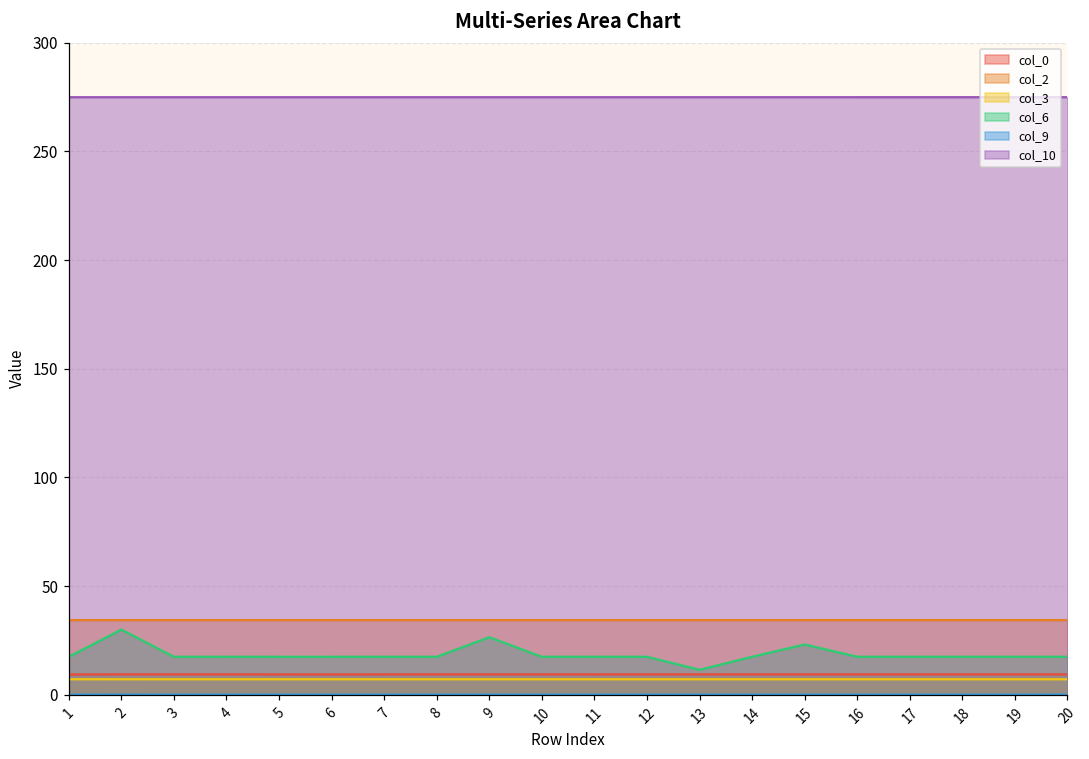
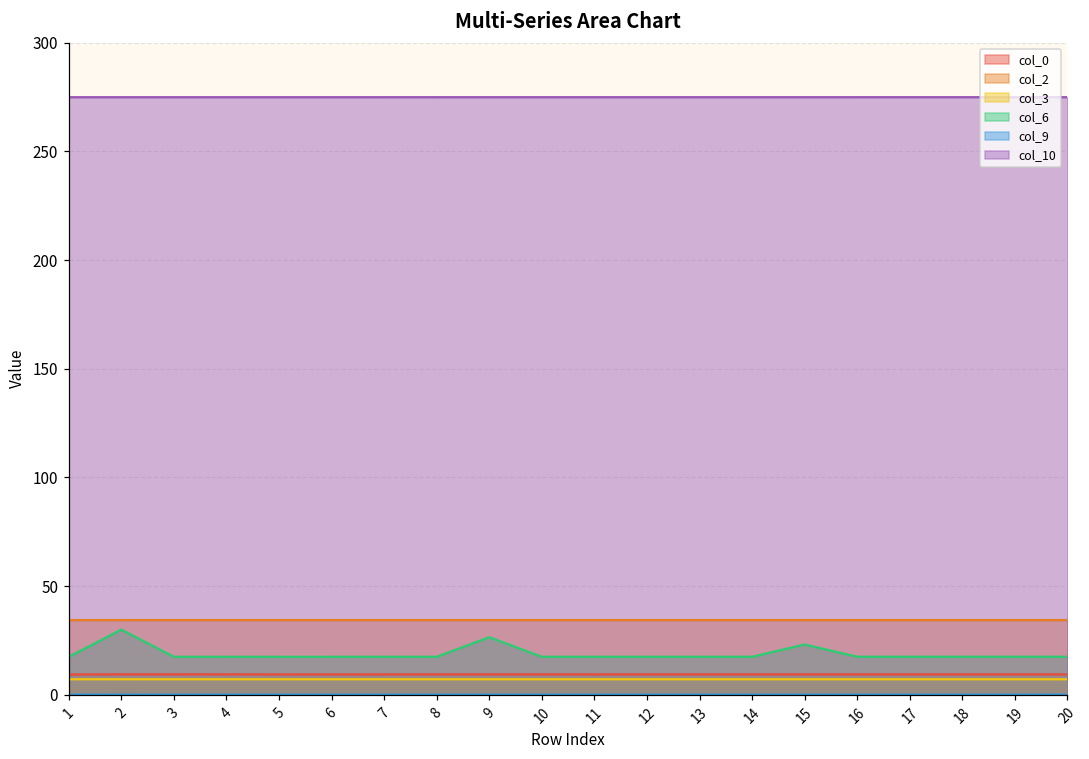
  {
    "col_6": {
      "1": 17,
      "2": 30,
      "3": 17,
      "4": 17,
      "5": 17,
      "6": 17,
      "7": 17,
      "8": 17,
      "9": 26,
      "10": 17,
      "11": 17,
      "12": 17,
-     "13": 11,
+     "13": 17,
      "14": 17,
      "15": 23,
      "16": 17,
      "17": 17,
      "18": 17,
      "19": 17,
      "20": 17
    },
    "col_9": {
      "1": 0,
      "2": 0,
      "3": 0,
      "4": 0,
      "5": 0,
      "6": 0,
      "7": 0,
      "8": 0,
      "9": 0,
      "10": 0,
      "11": 0,
      "12": 0,
      "13": 0,
      "14": 0,
      "15": 0,
      "16": 0,
      "17": 0,
      "18": 0,
      "19": 0,
      "20": 0
    },
    "col_10": {
      "1": 275,
      "2": 275,
      "3": 275,
      "4": 275,
      "5": 275,
      "6": 275,
      "7": 275,
      "8": 275,
      "9": 275,
      "10": 275,
      "11": 275,
      "12": 275,
      "13": 275,
      "14": 275,
      "15": 275,
      "16": 275,
      "17": 275,
      "18": 275,
      "20": 275
    }
  }
